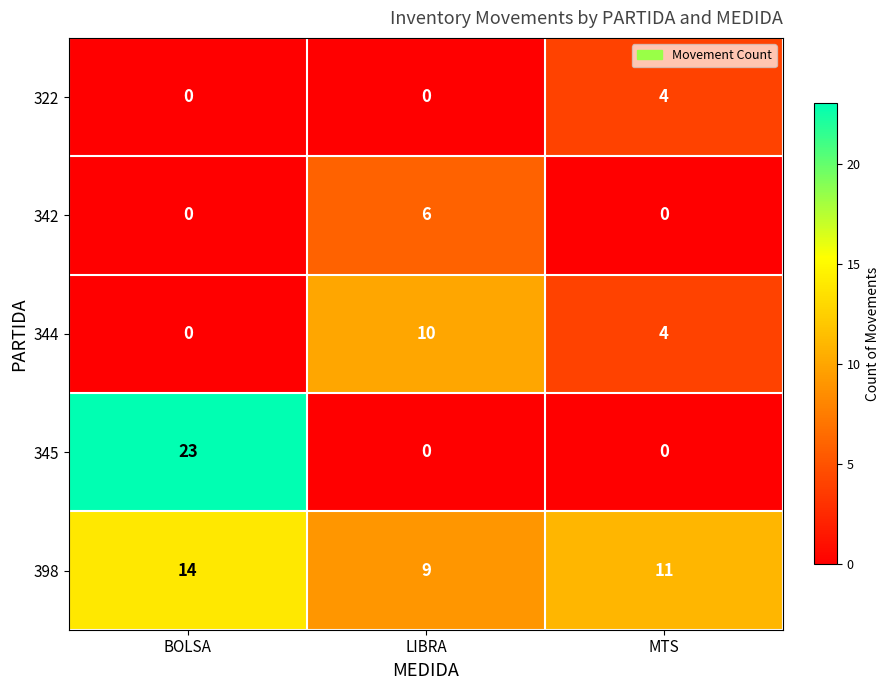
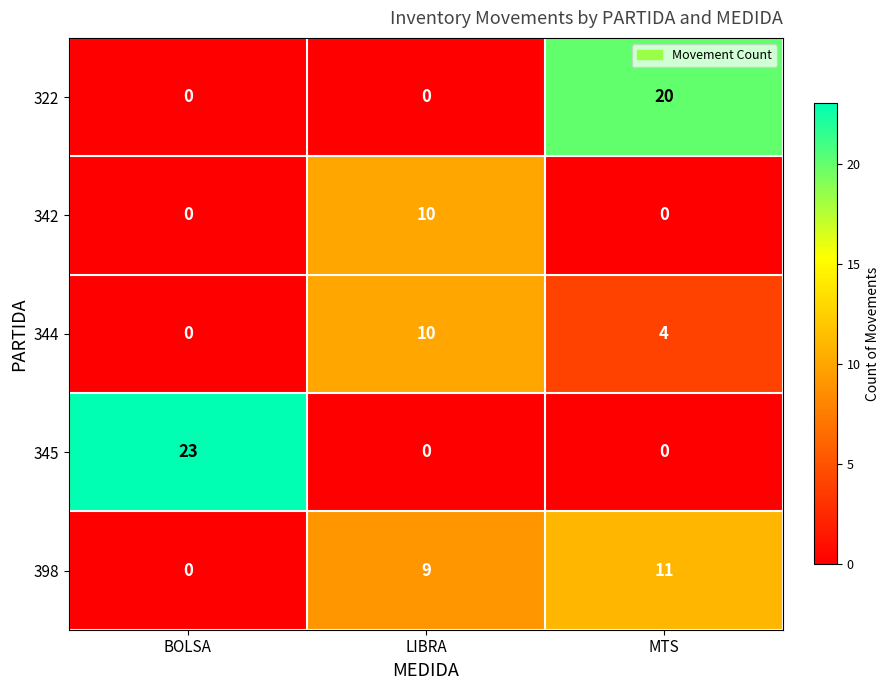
  {
    "322": {
      "BOLSA": 0,
      "LIBRA": 0,
-     "MTS": 4
+     "MTS": 20
    },
    "342": {
      "BOLSA": 0,
-     "LIBRA": 6,
+     "LIBRA": 10,
      "MTS": 0
    },
    "344": {
      "BOLSA": 0,
      "LIBRA": 10,
      "MTS": 4
    },
    "345": {
      "BOLSA": 23,
      "LIBRA": 0,
      "MTS": 0
    },
    "398": {
-     "BOLSA": 14,
+     "BOLSA": 0,
      "LIBRA": 9,
      "MTS": 11
    }
  }
